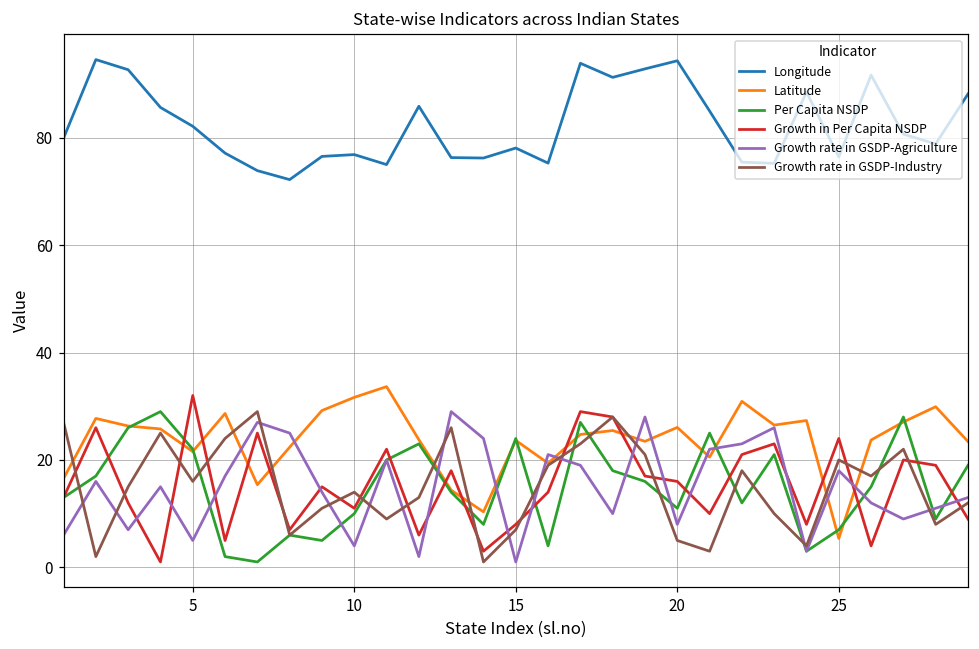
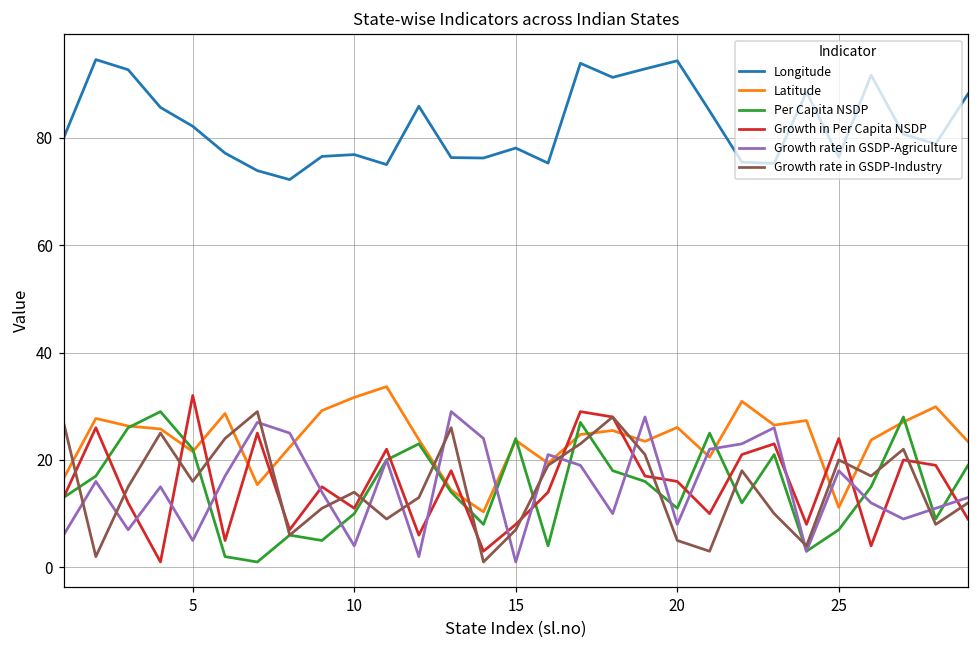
  {
    "Longitude": {
      "5": 82,
      "10": 77,
      "15": 78,
      "20": 94
    },
    "Latitude": {
      "10": 32,
      "20": 26,
-     "25": 5
+     "25": 11
    },
    "Per Capita NSDP": {
      "10": 10,
      "20": 11,
      "25": 7
    },
    "Growth in Per Capita NSDP": {
      "5": 32,
      "10": 11,
      "15": 8,
      "20": 16,
      "25": 24
    },
    "Growth rate in GSDP-Agriculture": {
      "5": 5,
      "10": 4,
      "15": 1,
      "20": 8,
      "25": 18
    },
    "Growth rate in GSDP-Industry": {
      "5": 16,
      "10": 14,
      "15": 7,
      "20": 5,
      "25": 20
    }
  }
